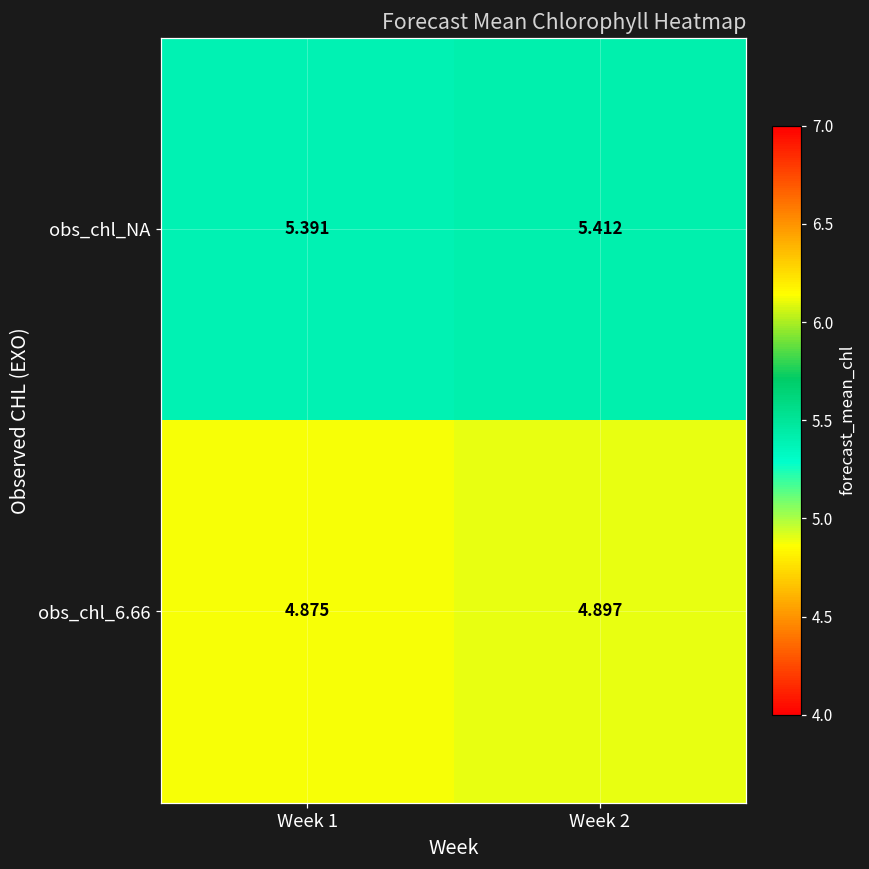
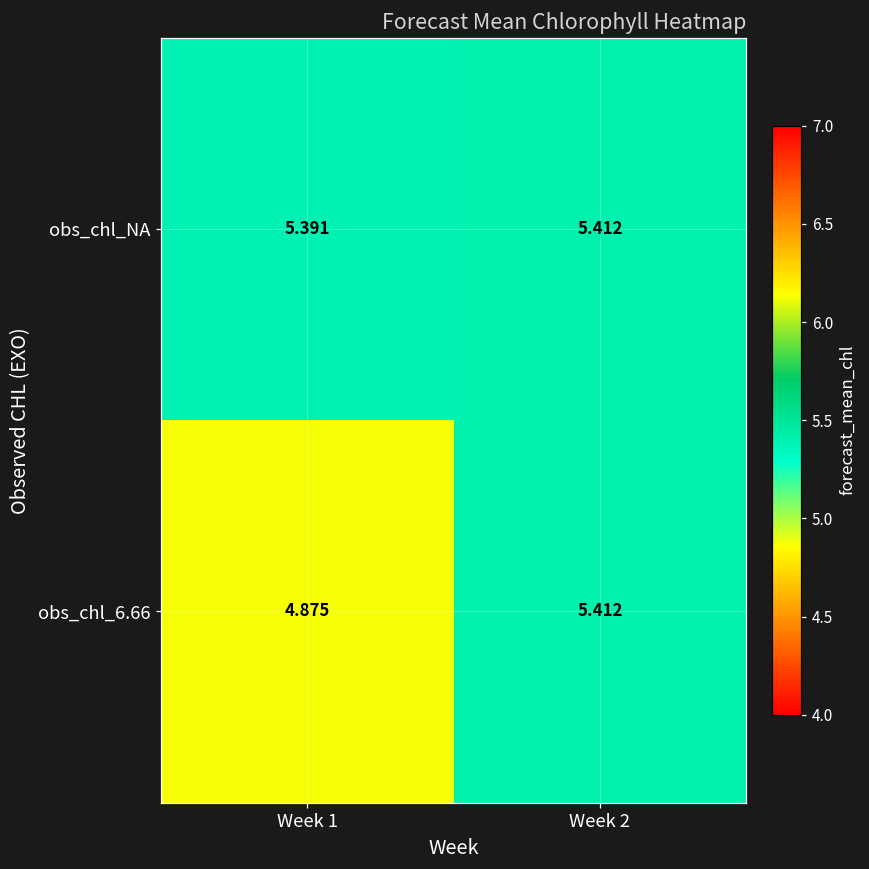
  {
    "obs_chl_NA": {
      "Week 1": 5.391,
      "Week 2": 5.412
    },
    "obs_chl_6.66": {
      "Week 1": 4.875,
-     "Week 2": 4.897
+     "Week 2": 5.412
    }
  }
